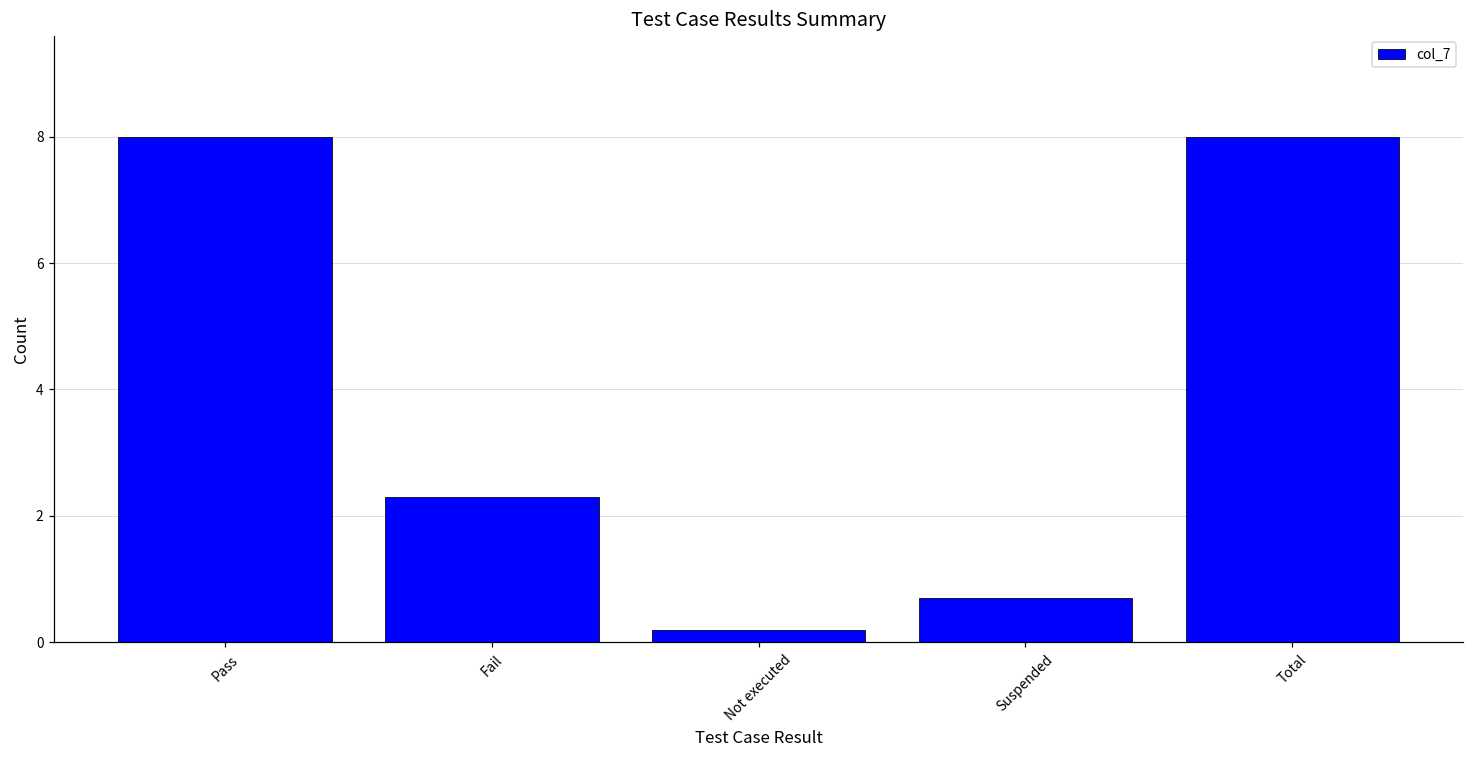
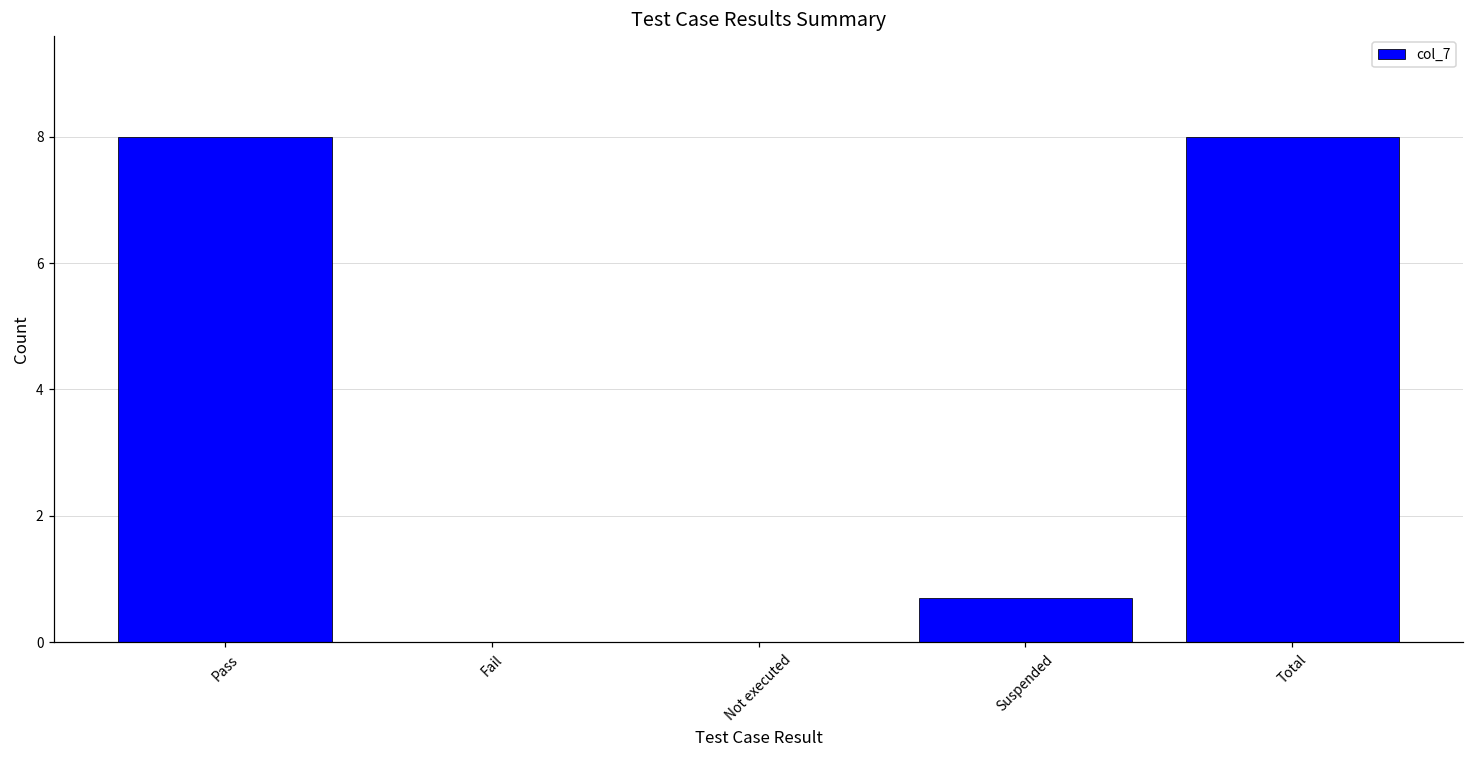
  {
    "Pass": 8.0,
-   "Fail": 2.3,
-   "Not executed": 0.2,
+   "Fail": 0.0,
+   "Not executed": 0.0,
    "Suspended": 0.7,
    "Total": 8.0
  }
